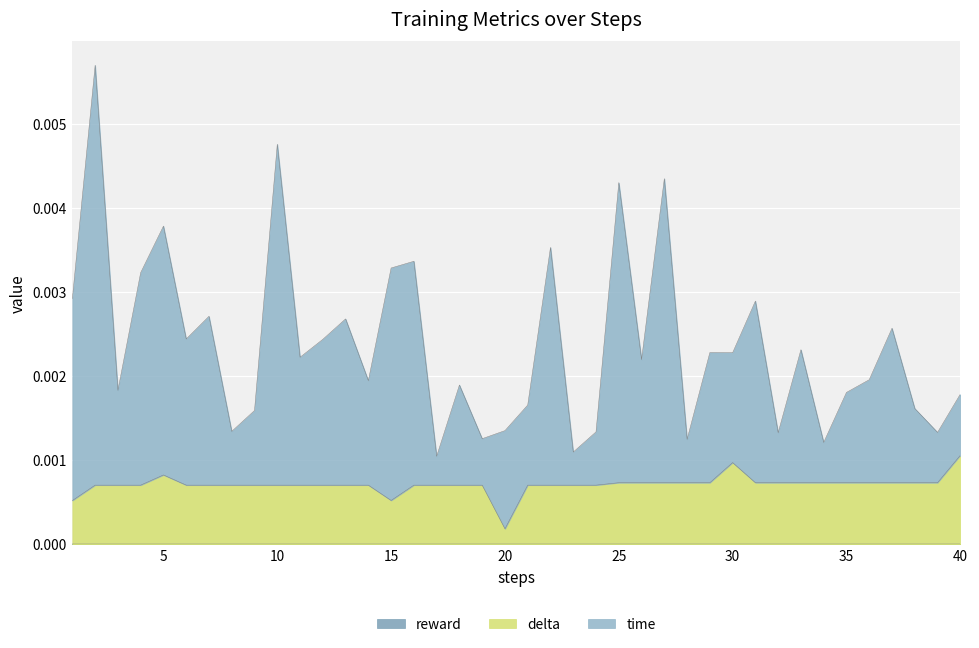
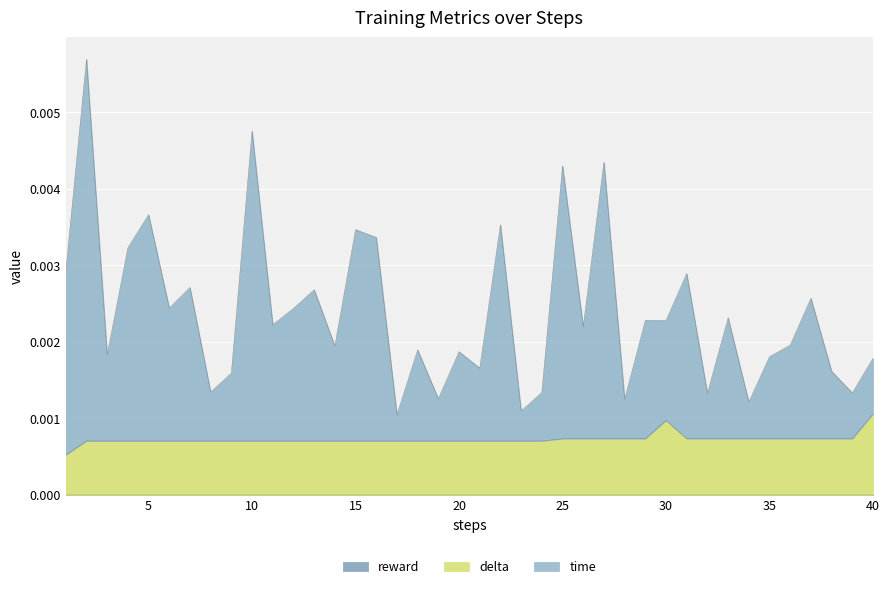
  {
    "delta": {
-     "5": 0.0008,
+     "5": 0.0007,
      "10": 0.0007,
-     "15": 0.0005,
-     "20": 0.0002,
+     "15": 0.0007,
+     "20": 0.0007,
      "25": 0.0007,
      "30": 0.0010,
      "35": 0.0007,
      "40": 0.0011
    }
  }
